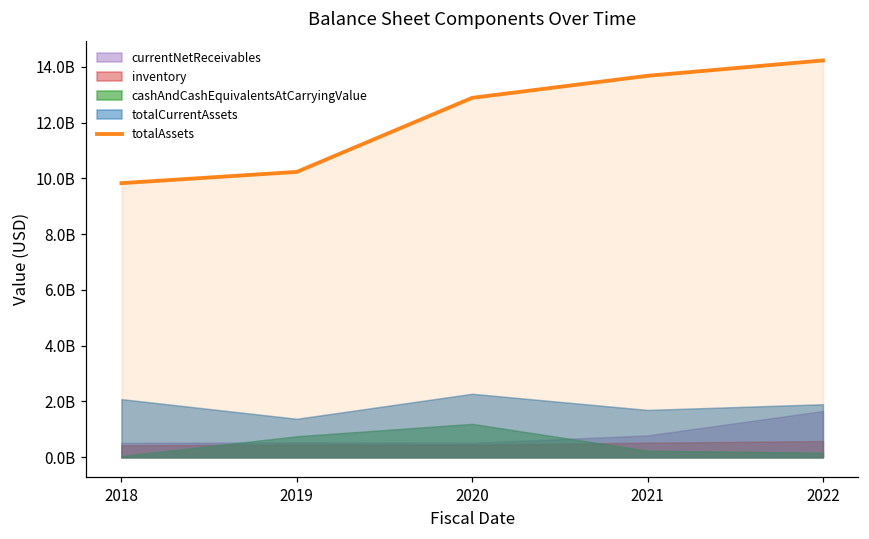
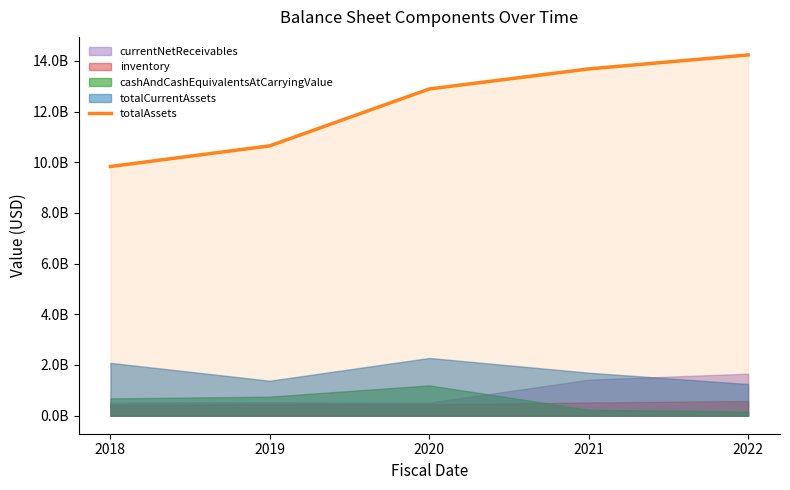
  {
    "totalAssets": {
      "2018": 9800000000,
-     "2019": 10200000000,
+     "2019": 10600000000,
      "2020": 12900000000,
      "2021": 13700000000,
      "2022": 14200000000
    },
    "currentNetReceivables": {
-     "2021": 800000000,
+     "2021": 1400000000,
      "2022": 1700000000
    },
    "inventory": {
      "2021": 500000000,
      "2022": 600000000
    },
    "cashAndCashEquivalentsAtCarryingValue": {
-     "2018": 0,
+     "2018": 700000000,
      "2019": 800000000,
      "2020": 1200000000,
      "2021": 200000000,
      "2022": 200000000
    },
    "totalCurrentAssets": {
      "2018": 2100000000,
      "2019": 1400000000,
      "2020": 2300000000,
      "2021": 1700000000,
-     "2022": 1900000000
+     "2022": 1200000000
    }
  }
